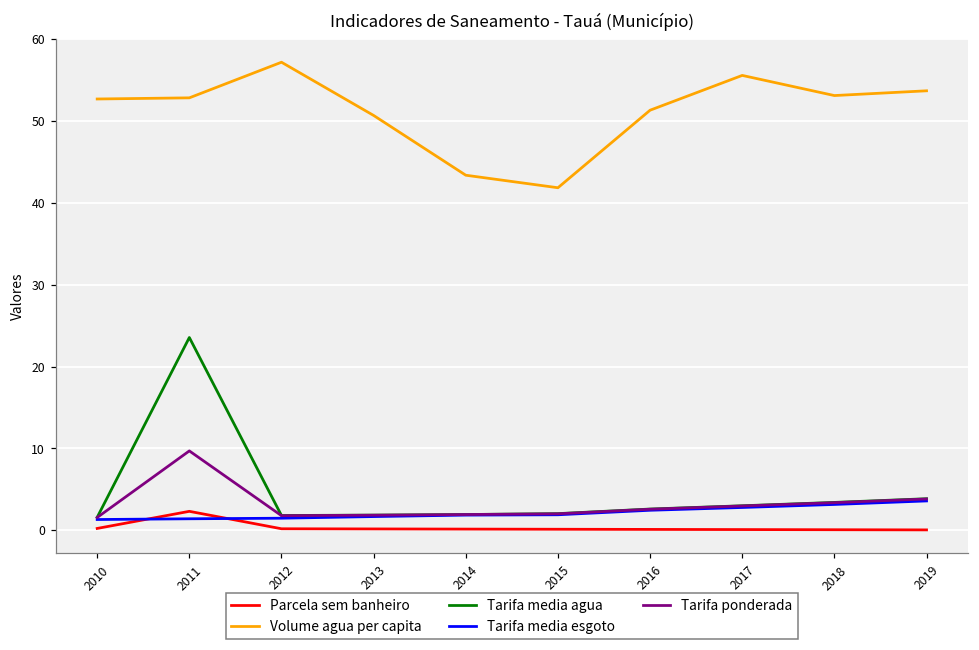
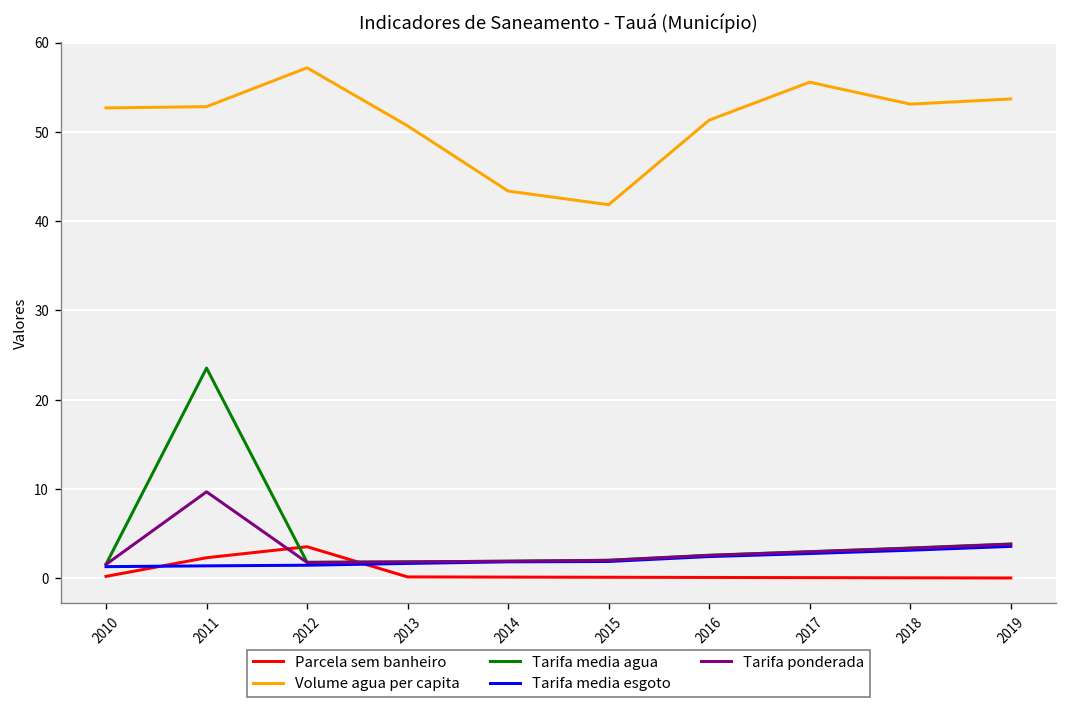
  {
    "Parcela sem banheiro": {
      "2010": 0,
      "2011": 2,
-     "2012": 0,
+     "2012": 4,
      "2013": 0,
      "2014": 0,
      "2015": 0,
      "2016": 0,
      "2017": 0,
      "2018": 0,
      "2019": 0
    },
    "Volume agua per capita": {
      "2010": 53,
      "2011": 53,
      "2012": 57,
      "2013": 51,
      "2014": 43,
      "2015": 42,
      "2016": 51,
      "2017": 56,
      "2018": 53,
      "2019": 54
    },
    "Tarifa media agua": {
      "2011": 24
    },
    "Tarifa media esgoto": {
      "2011": 1
    },
    "Tarifa ponderada": {
      "2011": 10
    }
  }
